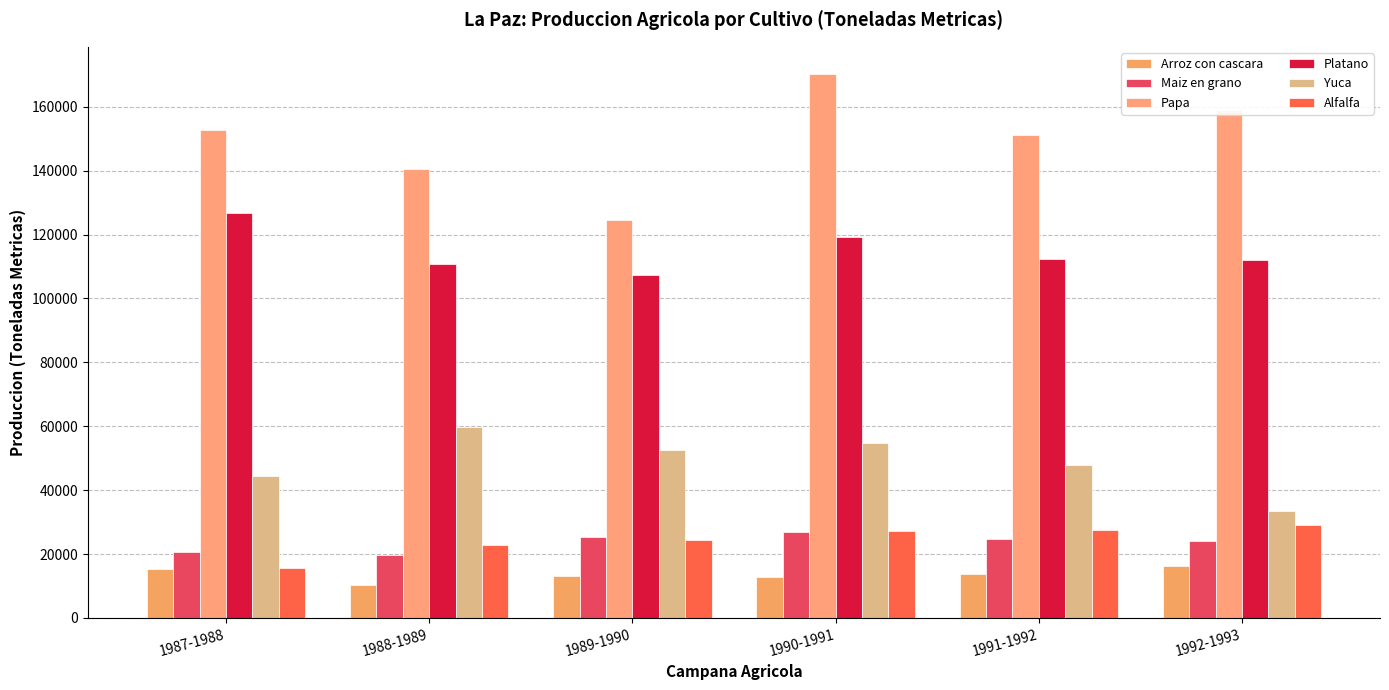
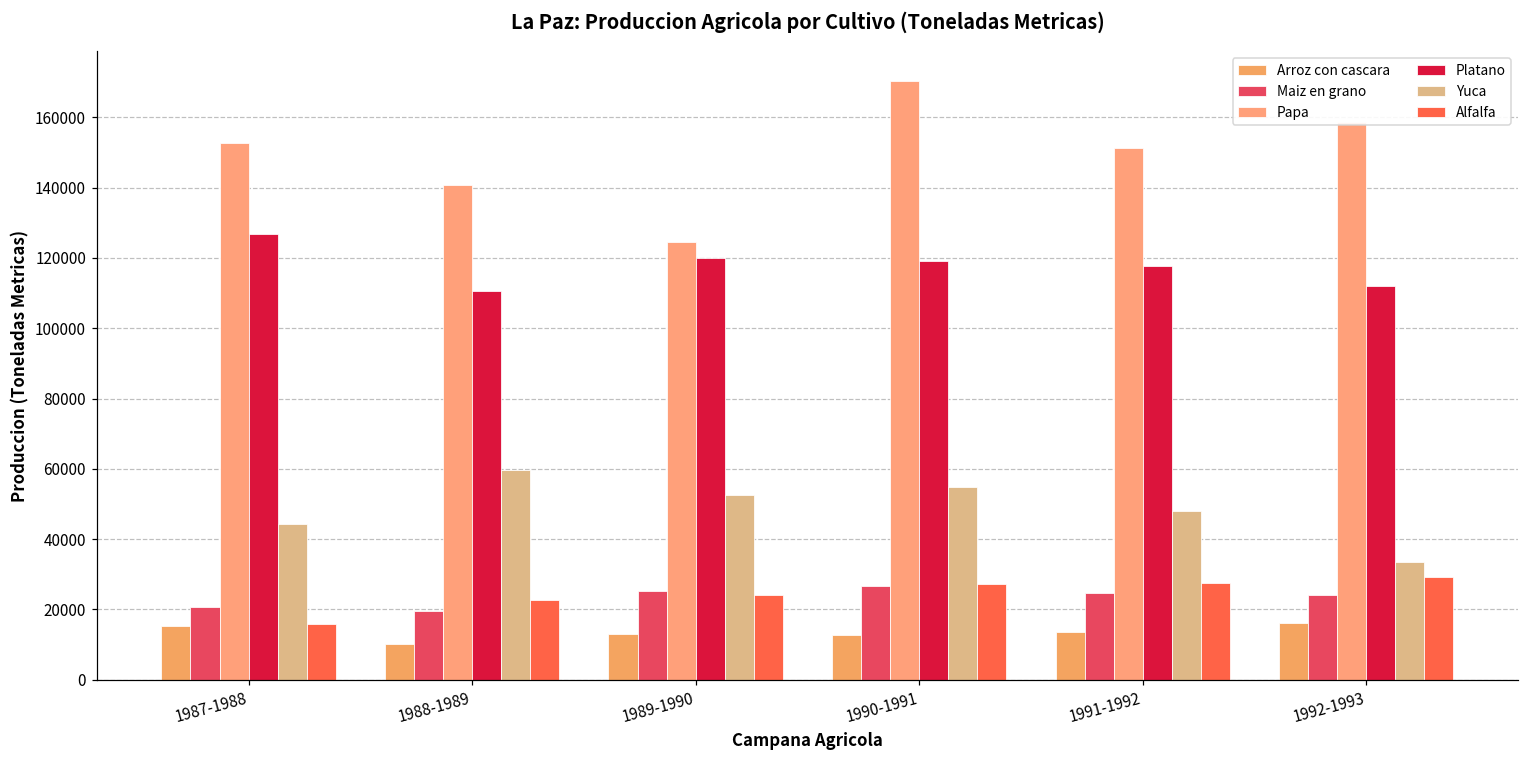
  {
    "Platano": {
      "1987-1988": 127000,
      "1988-1989": 111000,
-     "1989-1990": 107000,
+     "1989-1990": 120000,
      "1990-1991": 119000,
-     "1991-1992": 112000,
+     "1991-1992": 118000,
      "1992-1993": 112000
    }
  }
